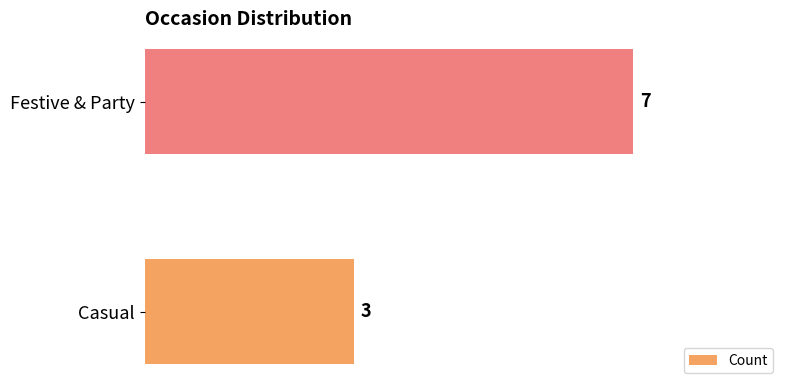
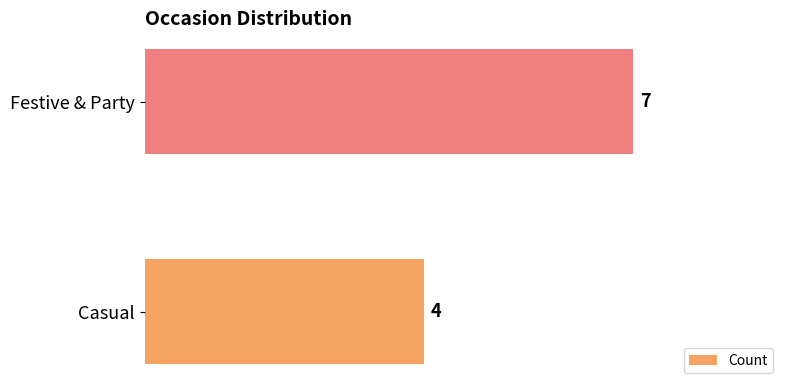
  {
    "Festive & Party": 7,
-   "Casual": 3
+   "Casual": 4
  }
